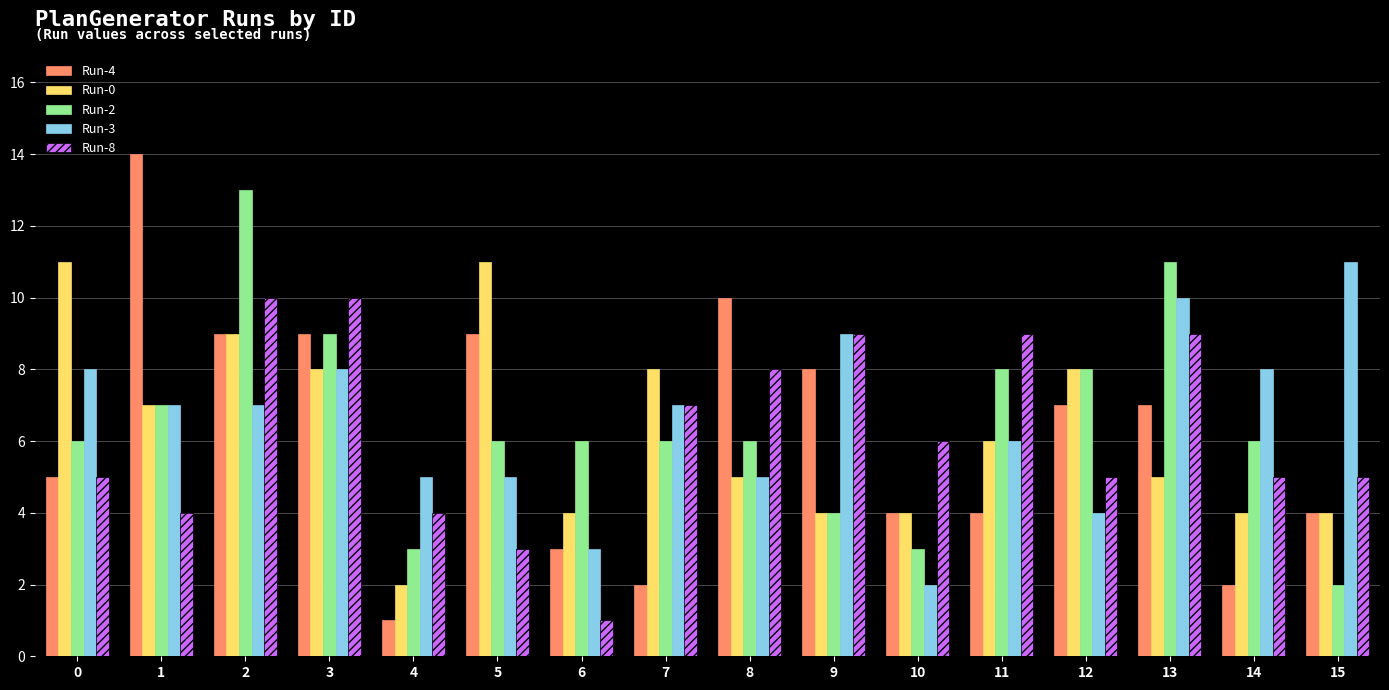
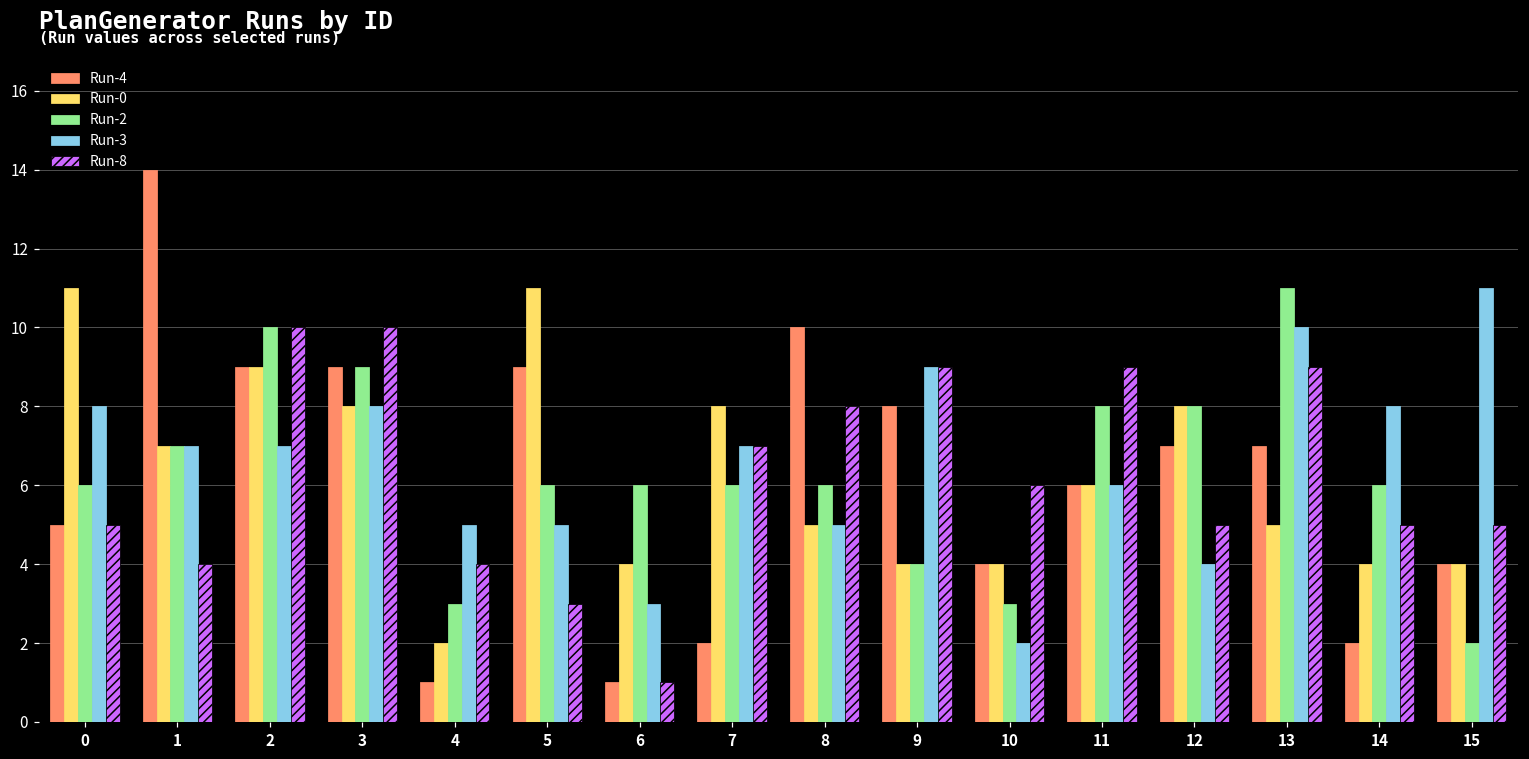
  {
    "Run-4": {
      "0": 5,
      "1": 14,
      "2": 9,
      "3": 9,
      "4": 1,
      "5": 9,
-     "6": 3,
+     "6": 1,
      "7": 2,
      "8": 10,
      "9": 8,
      "10": 4,
-     "11": 4,
+     "11": 6,
      "12": 7,
      "13": 7,
      "14": 2,
      "15": 4
    },
    "Run-0": {
      "0": 11,
      "1": 7,
      "2": 9,
      "3": 8,
      "4": 2,
      "5": 11,
      "6": 4,
      "7": 8,
      "8": 5,
      "9": 4,
      "10": 4,
      "11": 6,
      "12": 8,
      "13": 5,
      "14": 4,
      "15": 4
    },
    "Run-2": {
      "0": 6,
      "1": 7,
-     "2": 13,
+     "2": 10,
      "3": 9,
      "4": 3,
      "5": 6,
      "6": 6,
      "7": 6,
      "8": 6,
      "9": 4,
      "10": 3,
      "11": 8,
      "12": 8,
      "13": 11,
      "14": 6,
      "15": 2
    },
    "Run-3": {
      "0": 8,
      "1": 7,
      "2": 7,
      "3": 8,
      "4": 5,
      "5": 5,
      "6": 3,
      "7": 7,
      "8": 5,
      "9": 9,
      "10": 2,
      "11": 6,
      "12": 4,
      "13": 10,
      "14": 8,
      "15": 11
    },
    "Run-8": {
      "0": 5,
      "1": 4,
      "2": 10,
      "3": 10,
      "4": 4,
      "5": 3,
      "6": 1,
      "7": 7,
      "8": 8,
      "9": 9,
      "10": 6,
      "11": 9,
      "12": 5,
      "13": 9,
      "14": 5,
      "15": 5
    }
  }
